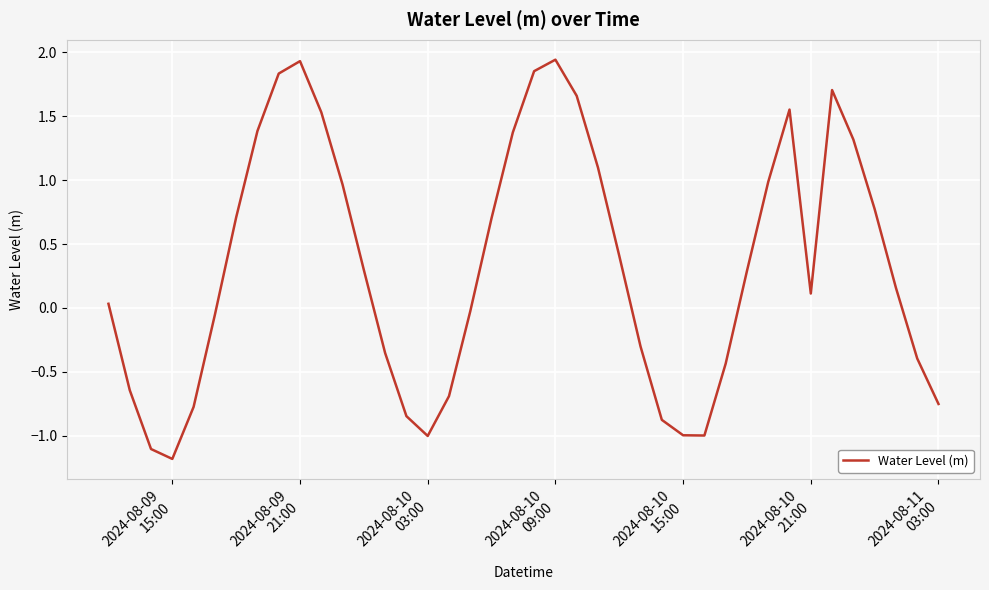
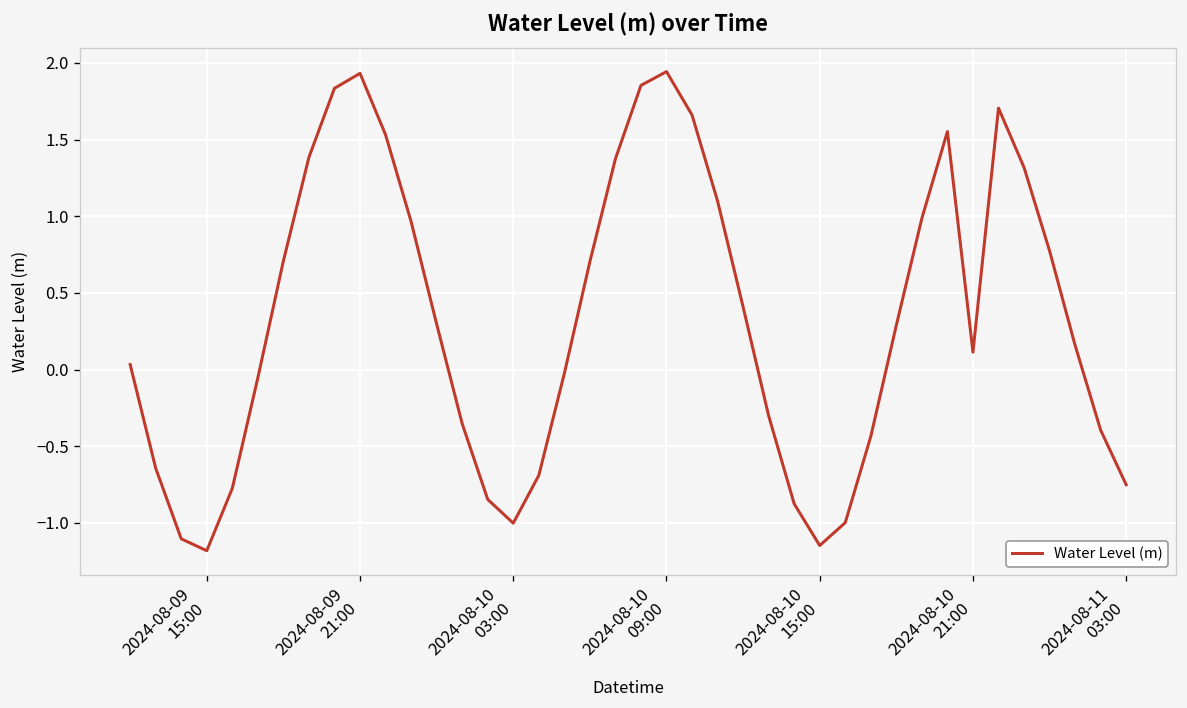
  {
    "2024-08-09 15:00": -1.18,
    "2024-08-09 21:00": 1.93,
    "2024-08-10 03:00": -1.00,
    "2024-08-10 09:00": 1.94,
-   "2024-08-10 15:00": -1.00,
+   "2024-08-10 15:00": -1.15,
    "2024-08-10 21:00": 0.11,
    "2024-08-11 03:00": -0.75
  }
